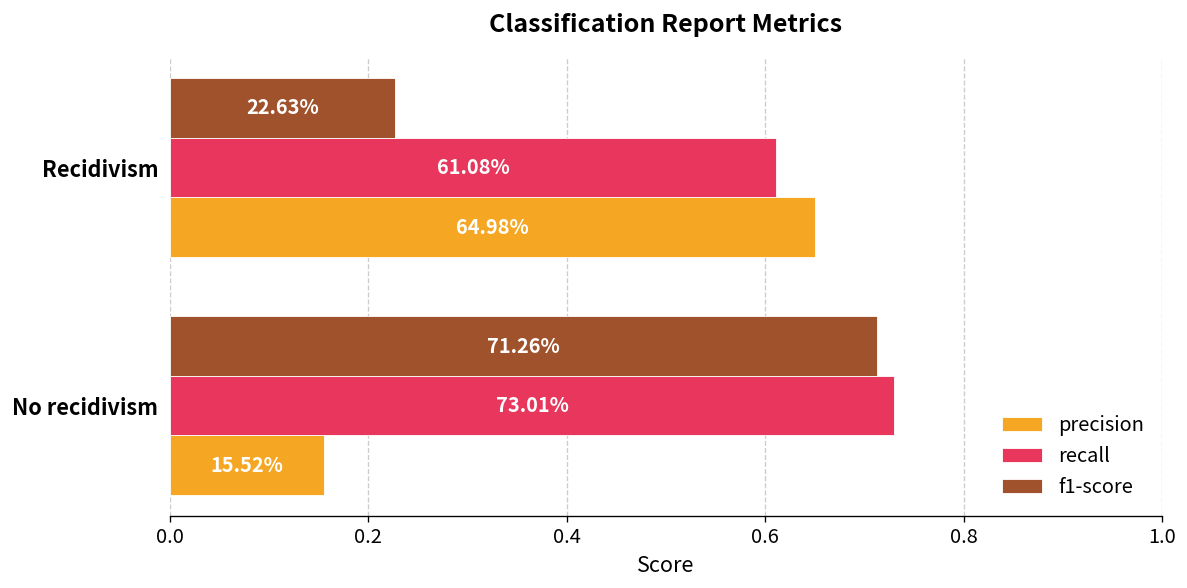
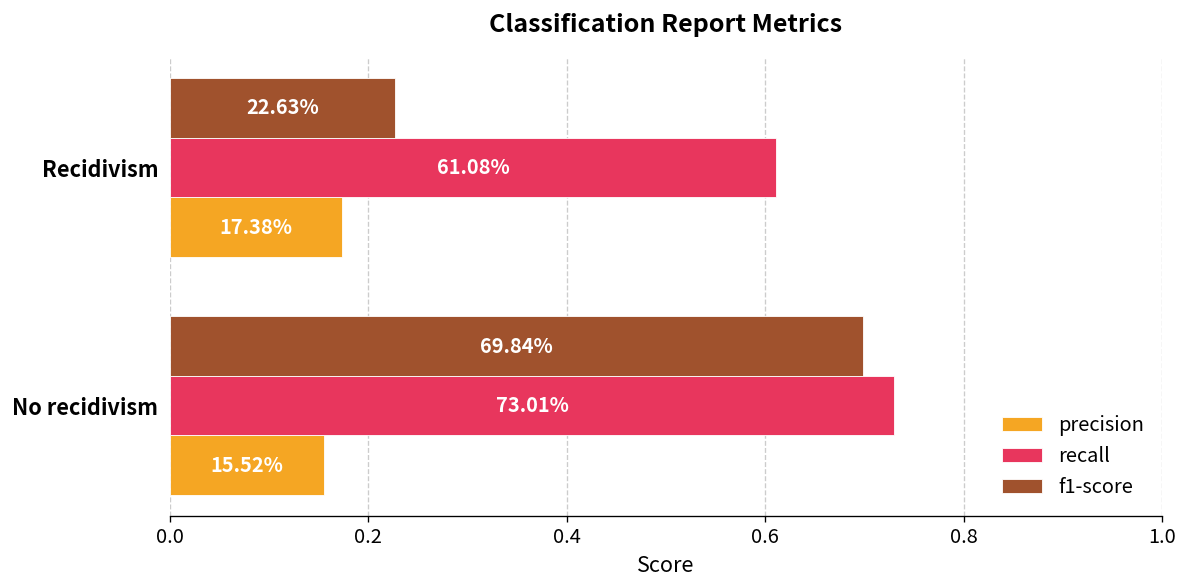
  {
    "precision": {
-     "Recidivism": "64.98%",
+     "Recidivism": "17.38%",
      "No recidivism": "15.52%"
    },
    "recall": {
      "Recidivism": "61.08%",
      "No recidivism": "73.01%"
    },
    "f1-score": {
      "Recidivism": "22.63%",
-     "No recidivism": "71.26%"
+     "No recidivism": "69.84%"
    }
  }
